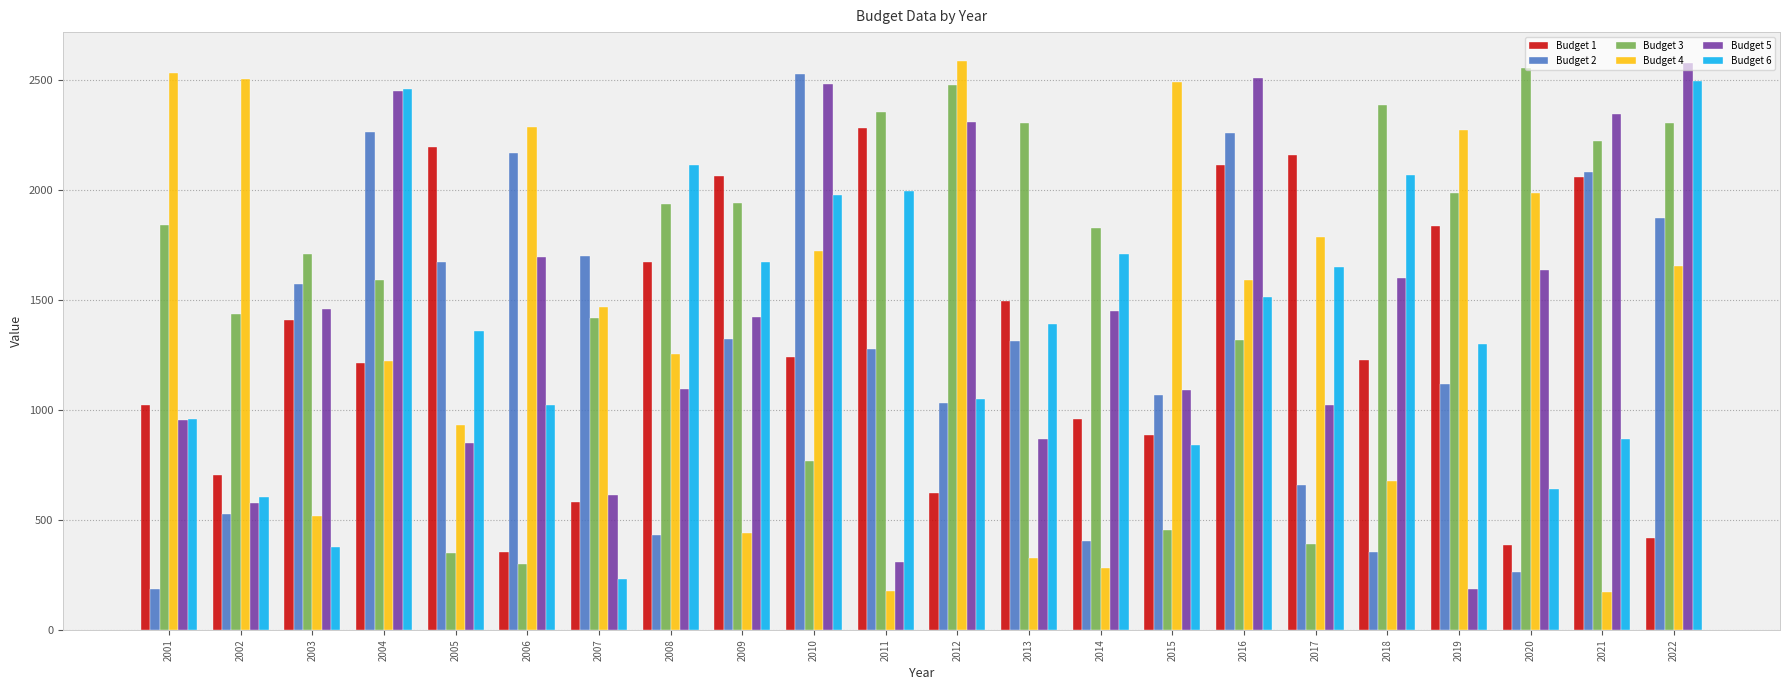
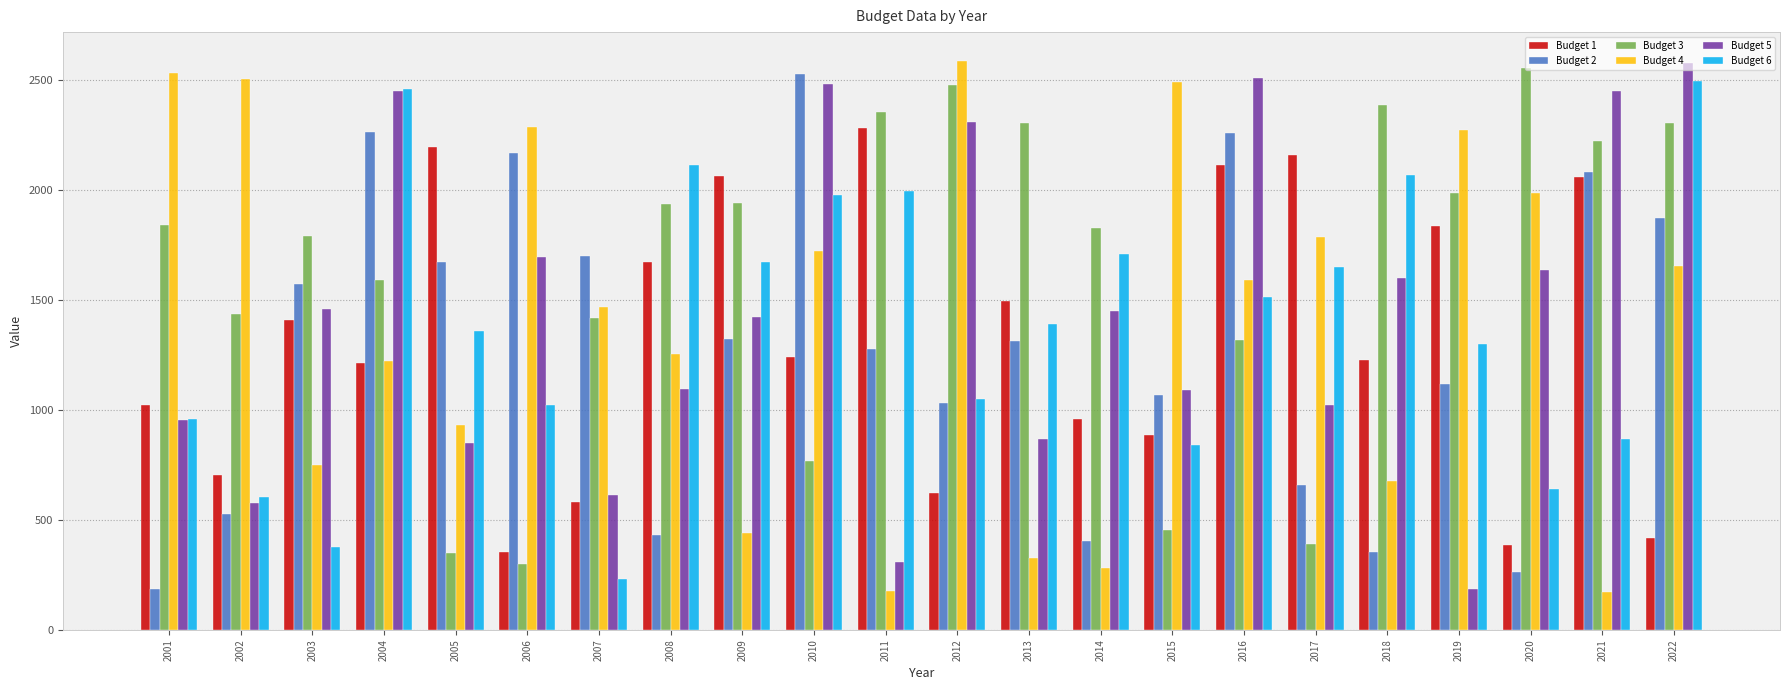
  {
    "Budget 1": {
      "2001": 1020,
      "2002": 710,
      "2003": 1410,
      "2004": 1210,
      "2005": 2200,
      "2006": 360,
      "2007": 580,
      "2008": 1680,
      "2009": 2060,
      "2010": 1240,
      "2011": 2280,
      "2012": 620,
      "2013": 1500,
      "2014": 960,
      "2015": 890,
      "2016": 2110,
      "2017": 2160,
      "2018": 1230,
      "2019": 1840,
      "2020": 390,
      "2021": 2060,
      "2022": 420
    },
    "Budget 2": {
      "2001": 180,
      "2002": 530,
      "2003": 1570,
      "2004": 2260,
      "2005": 1670,
      "2006": 2170,
      "2007": 1700,
      "2008": 430,
      "2009": 1320,
      "2010": 2530,
      "2011": 1280,
      "2012": 1030,
      "2013": 1310,
      "2014": 410,
      "2015": 1070,
      "2016": 2260,
      "2017": 660,
      "2018": 360,
      "2019": 1120,
      "2020": 260,
      "2021": 2080,
      "2022": 1870
    },
    "Budget 3": {
      "2001": 1840,
      "2002": 1440,
-     "2003": 1710,
+     "2003": 1790,
      "2004": 1590,
      "2005": 350,
      "2006": 300,
      "2007": 1420,
      "2008": 1940,
      "2009": 1940,
      "2010": 770,
      "2011": 2350,
      "2012": 2480,
      "2013": 2300,
      "2014": 1830,
      "2015": 450,
      "2016": 1320,
      "2017": 390,
      "2018": 2390,
      "2019": 1990,
      "2021": 2220,
      "2022": 2310
    },
    "Budget 4": {
      "2001": 2530,
      "2002": 2500,
-     "2003": 520,
+     "2003": 750,
      "2004": 1220,
      "2005": 930,
      "2006": 2290,
      "2007": 1470,
      "2008": 1250,
      "2009": 440,
      "2010": 1720,
      "2011": 180,
      "2012": 2590,
      "2013": 330,
      "2014": 280,
      "2015": 2490,
      "2016": 1590,
      "2017": 1790,
      "2018": 680,
      "2019": 2280,
      "2020": 1990,
      "2021": 170,
      "2022": 1660
    },
    "Budget 5": {
      "2001": 950,
      "2002": 580,
      "2003": 1460,
      "2004": 2450,
      "2005": 850,
      "2006": 1690,
      "2007": 610,
      "2008": 1100,
      "2009": 1420,
      "2010": 2480,
      "2011": 310,
      "2012": 2310,
      "2013": 870,
      "2014": 1450,
      "2015": 1090,
      "2016": 2510,
      "2017": 1020,
      "2018": 1600,
      "2019": 190,
      "2020": 1640,
-     "2021": 2350
+     "2021": 2450
    },
    "Budget 6": {
      "2001": 960,
      "2002": 610,
      "2003": 380,
      "2004": 2460,
      "2005": 1360,
      "2006": 1020,
      "2007": 230,
      "2008": 2120,
      "2009": 1670,
      "2010": 1980,
      "2011": 2000,
      "2012": 1050,
      "2013": 1390,
      "2014": 1710,
      "2015": 840,
      "2016": 1520,
      "2017": 1650,
      "2018": 2070,
      "2019": 1300,
      "2020": 640,
      "2021": 870,
      "2022": 2500
    }
  }
